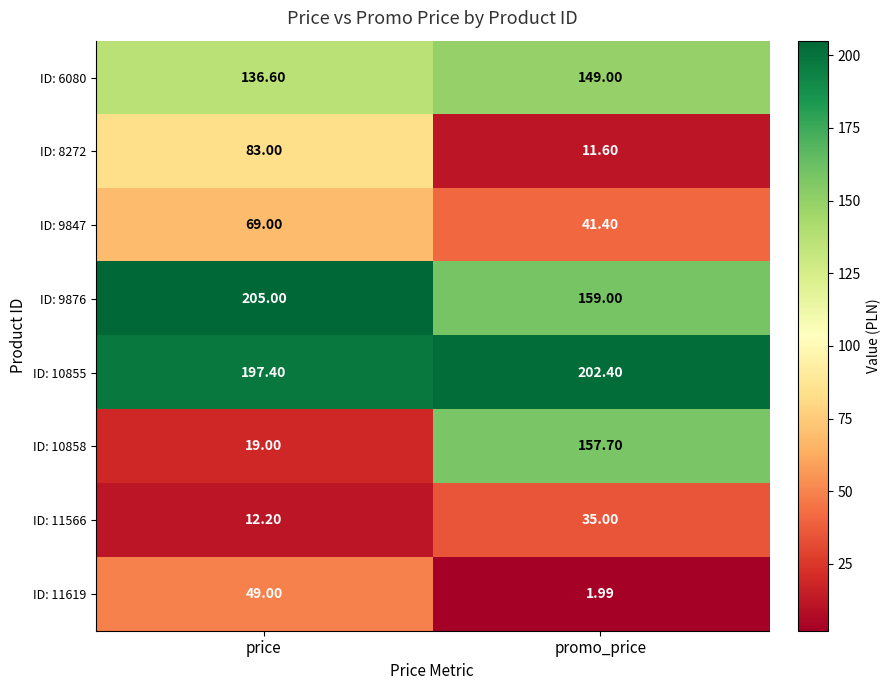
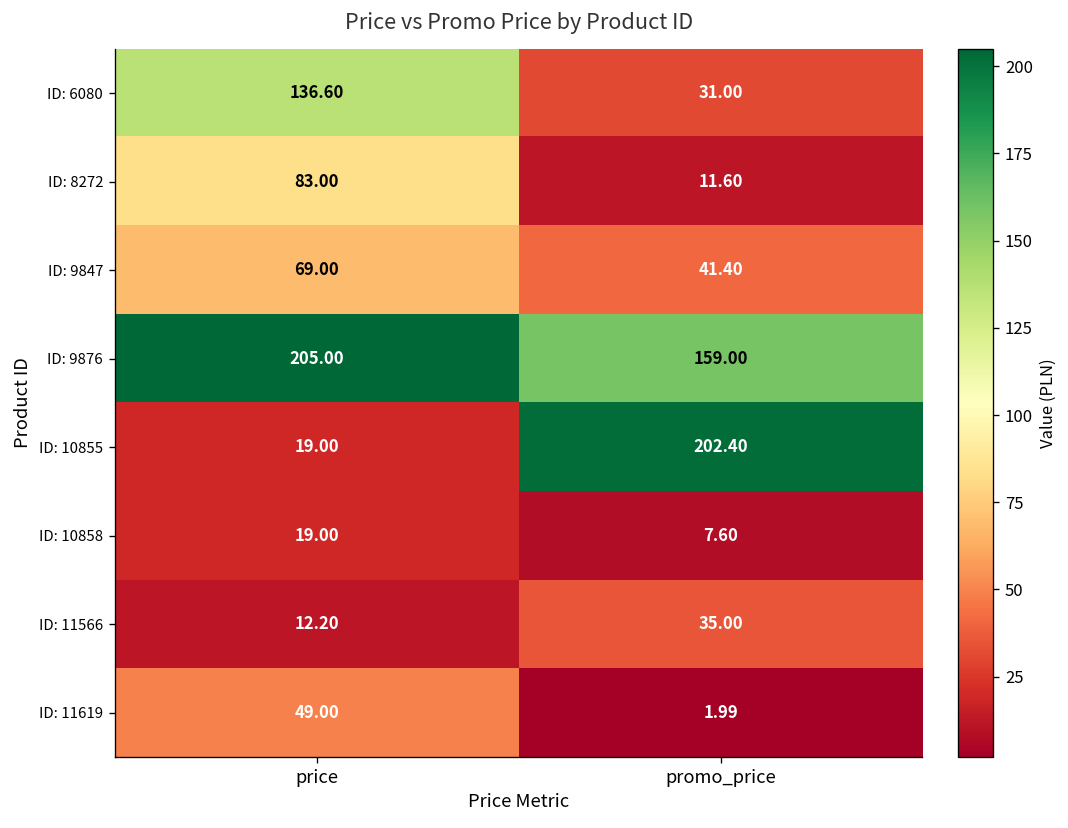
  {
    "ID: 6080": {
      "price": 136.60,
-     "promo_price": 149.00
+     "promo_price": 31.00
    },
    "ID: 8272": {
      "price": 83.00,
      "promo_price": 11.60
    },
    "ID: 9847": {
      "price": 69.00,
      "promo_price": 41.40
    },
    "ID: 9876": {
      "price": 205.00,
      "promo_price": 159.00
    },
    "ID: 10855": {
-     "price": 197.40,
+     "price": 19.00,
      "promo_price": 202.40
    },
    "ID: 10858": {
      "price": 19.00,
-     "promo_price": 157.70
+     "promo_price": 7.60
    },
    "ID: 11566": {
      "price": 12.20,
      "promo_price": 35.00
    },
    "ID: 11619": {
      "price": 49.00,
      "promo_price": 1.99
    }
  }
